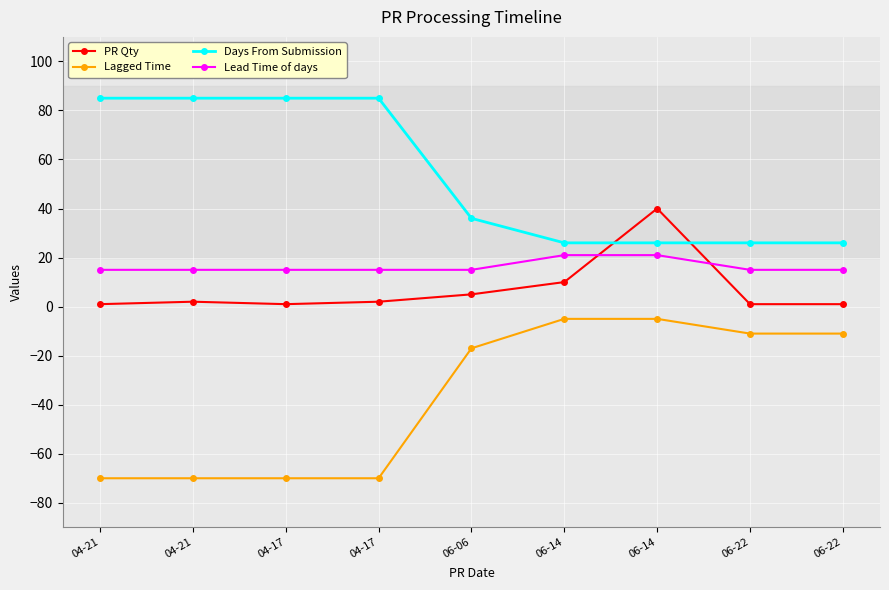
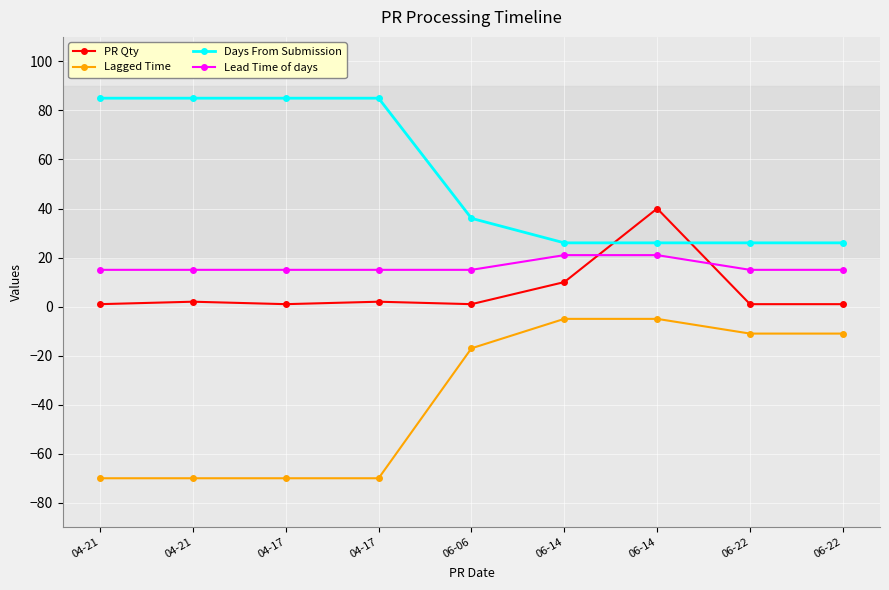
  {
    "PR Qty": {
-     "06-06": 5
+     "06-06": 1
    },
    "Lagged Time": {
      "06-06": -17
    },
    "Days From Submission": {
      "06-06": 36
    },
    "Lead Time of days": {
      "06-06": 15
    }
  }
